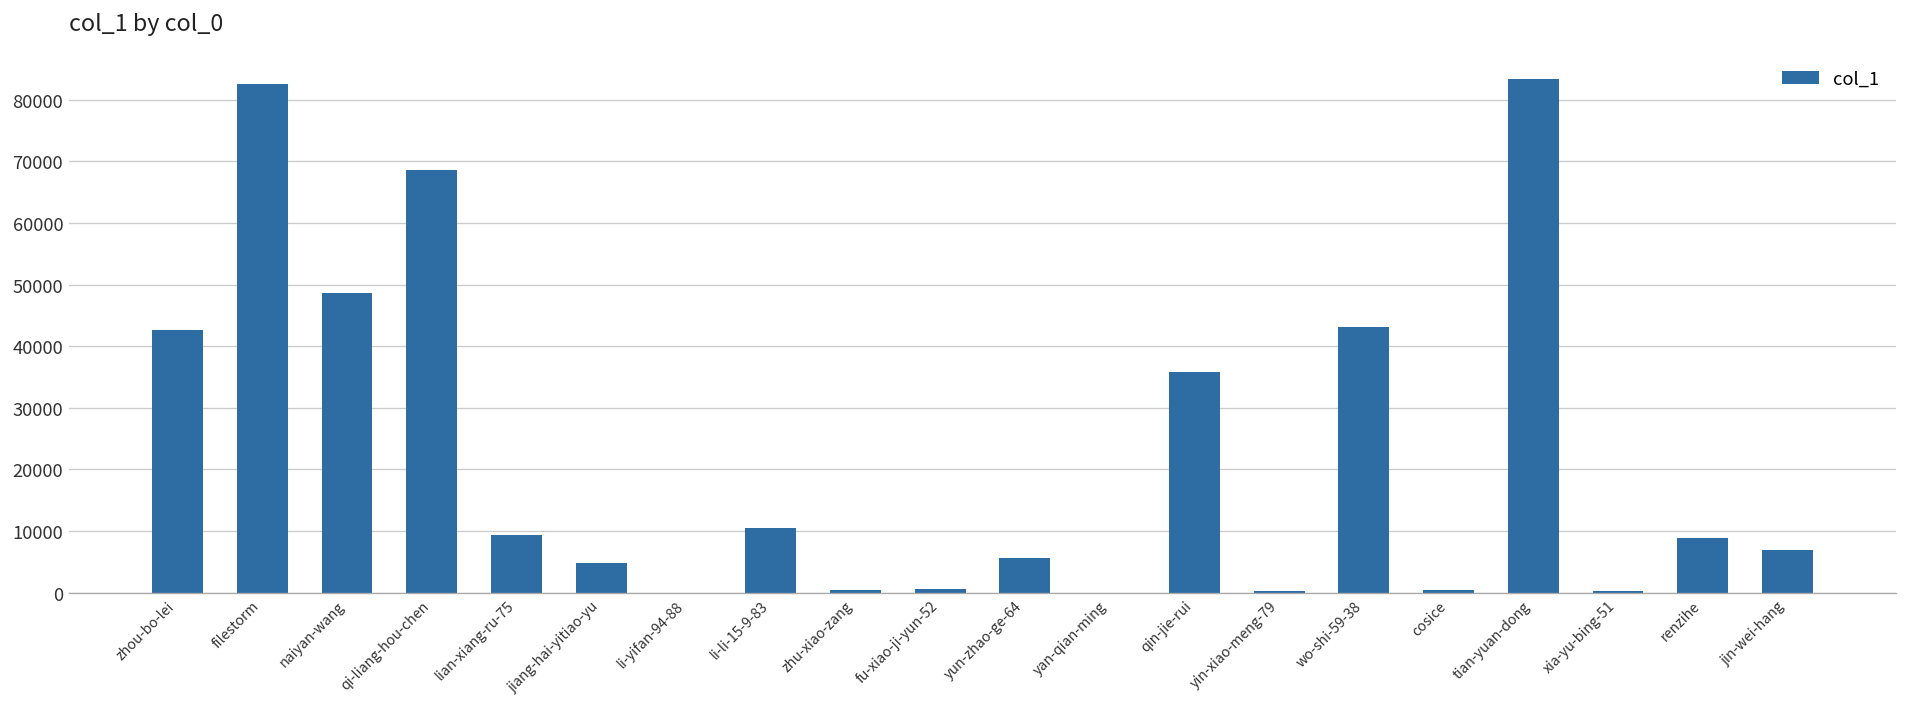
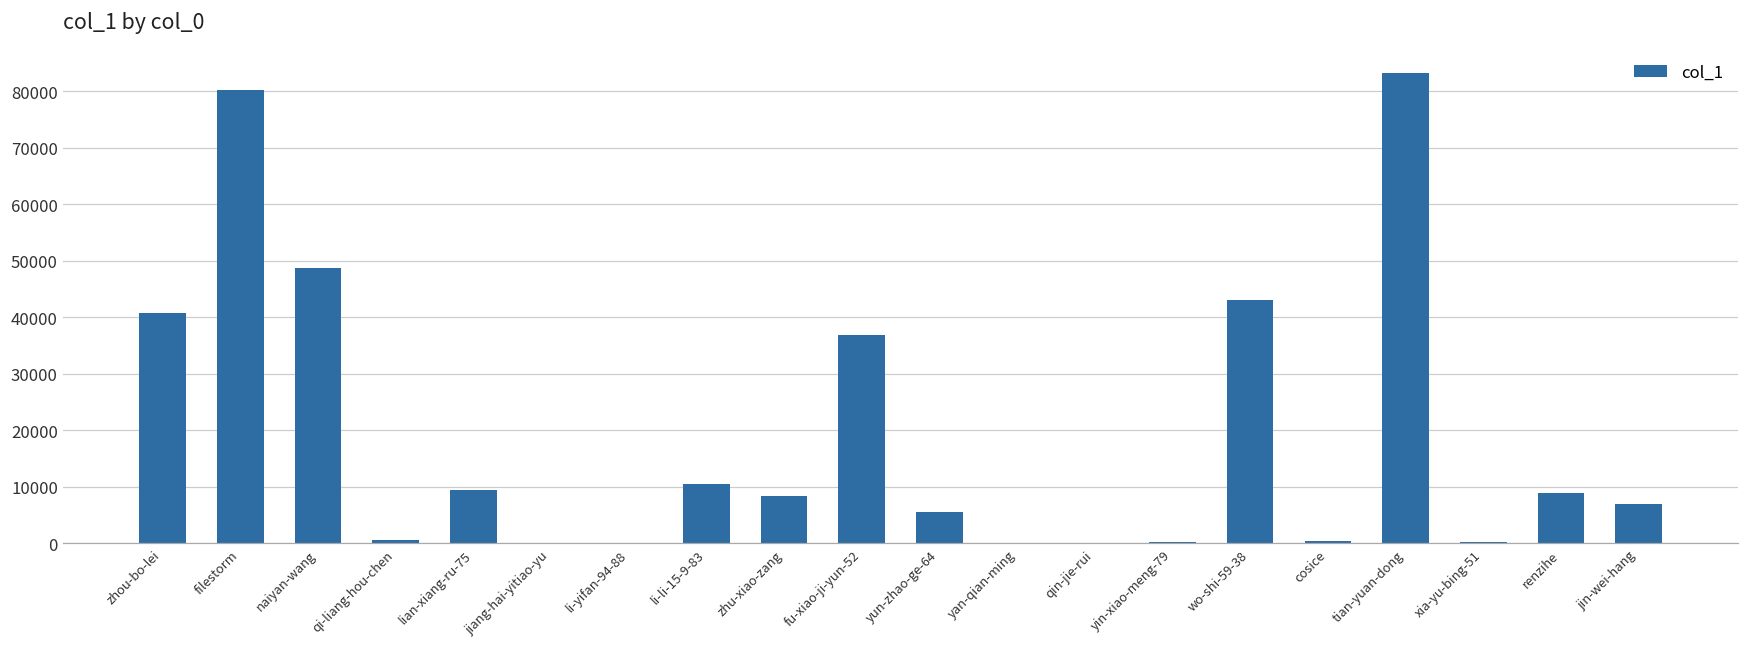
  {
-   "zhou-bo-lei": 43000,
-   "filestorm": 83000,
+   "zhou-bo-lei": 41000,
+   "filestorm": 80000,
    "naiyan-wang": 49000,
-   "qi-liang-hou-chen": 69000,
+   "qi-liang-hou-chen": 1000,
    "lian-xiang-ru-75": 9000,
-   "jiang-hai-yitiao-yu": 5000,
+   "jiang-hai-yitiao-yu": 0,
    "li-li-15-9-83": 11000,
-   "zhu-xiao-zang": 0,
-   "fu-xiao-ji-yun-52": 1000,
+   "zhu-xiao-zang": 8000,
+   "fu-xiao-ji-yun-52": 37000,
    "yun-zhao-ge-64": 6000,
-   "qin-jie-rui": 36000,
+   "qin-jie-rui": 0,
    "wo-shi-59-38": 43000,
    "tian-yuan-dong": 83000,
    "renzihe": 9000,
    "jin-wei-hang": 7000
  }
